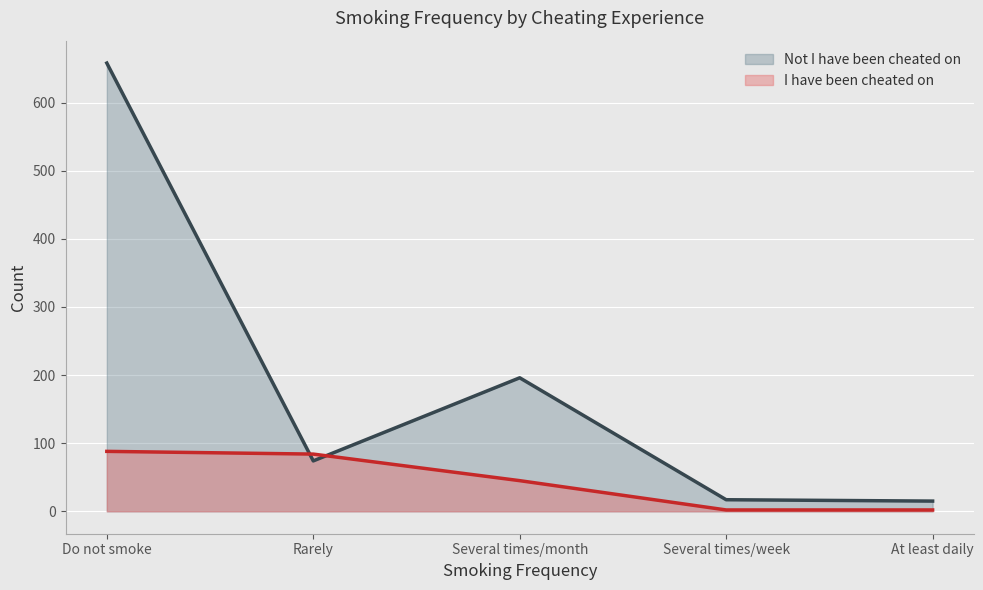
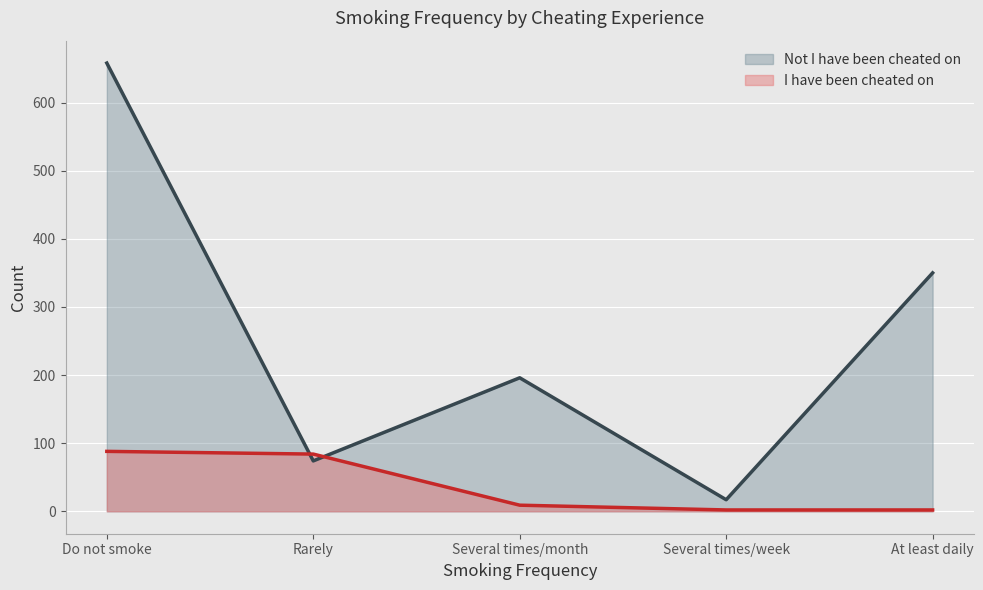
  {
    "Not I have been cheated on": {
      "Do not smoke": 660,
      "Rarely": 70,
      "Several times/month": 200,
      "Several times/week": 20,
-     "At least daily": 20
+     "At least daily": 350
    },
    "I have been cheated on": {
      "Do not smoke": 90,
      "Rarely": 80,
-     "Several times/month": 50,
+     "Several times/month": 10,
      "Several times/week": 0,
      "At least daily": 0
    }
  }
